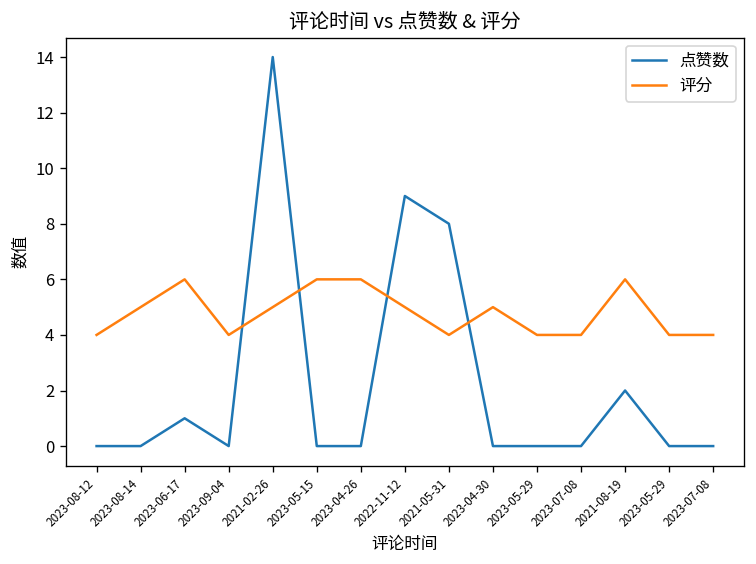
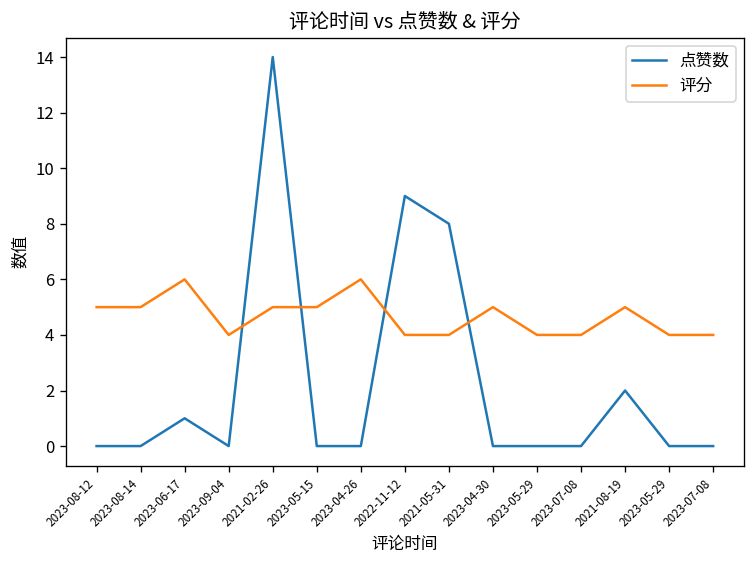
  {
    "点赞数": {
      "2023-08-12": 0,
      "2023-08-14": 0,
      "2023-06-17": 1,
      "2023-09-04": 0,
      "2021-02-26": 14,
      "2023-05-15": 0,
      "2023-04-26": 0,
      "2022-11-12": 9,
      "2021-05-31": 8,
      "2023-04-30": 0,
      "2021-08-19": 2
    },
    "评分": {
-     "2023-08-12": 4,
+     "2023-08-12": 5,
      "2023-08-14": 5,
      "2023-06-17": 6,
      "2023-09-04": 4,
      "2021-02-26": 5,
-     "2023-05-15": 6,
+     "2023-05-15": 5,
      "2023-04-26": 6,
-     "2022-11-12": 5,
+     "2022-11-12": 4,
      "2021-05-31": 4,
      "2023-04-30": 5,
-     "2021-08-19": 6
+     "2021-08-19": 5
    }
  }
